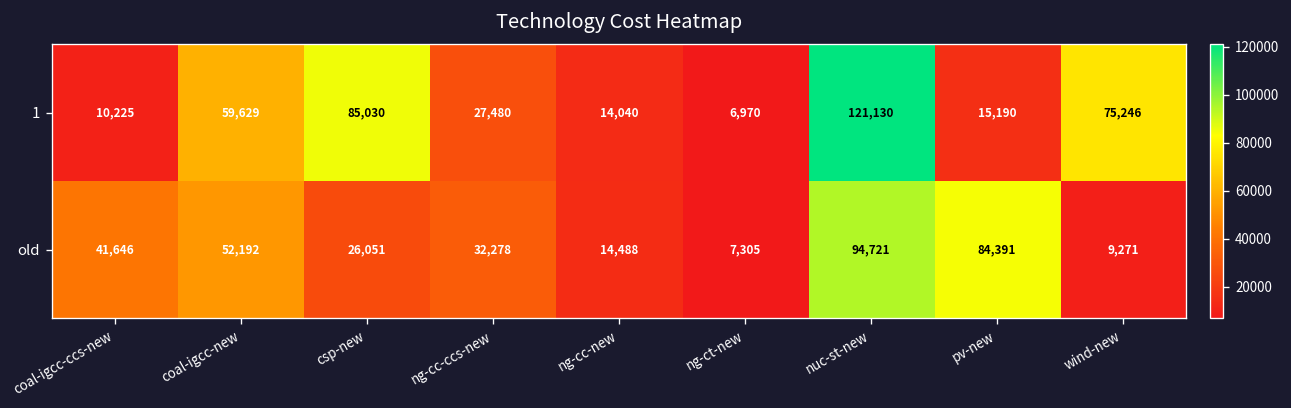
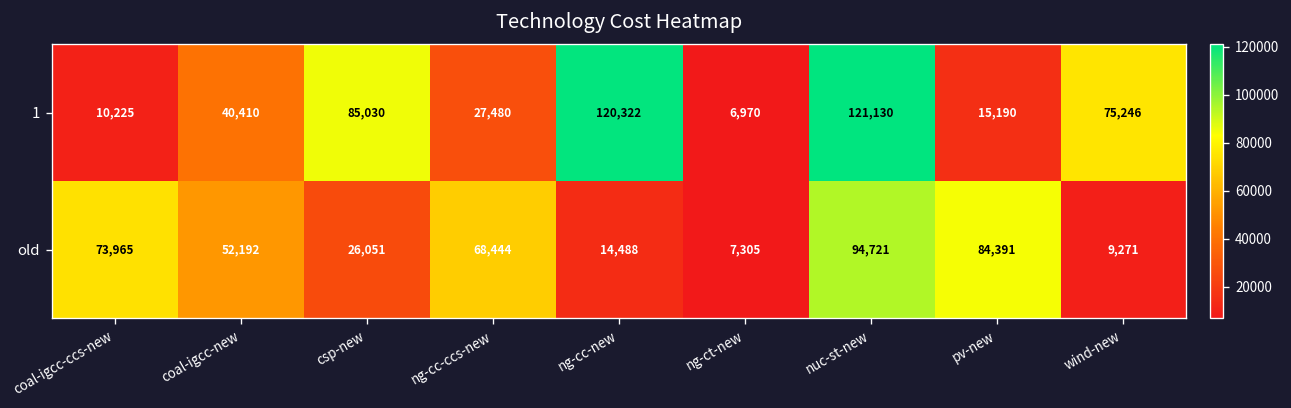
  {
    "1": {
      "coal-igcc-ccs-new": "10,225",
-     "coal-igcc-new": "59,629",
+     "coal-igcc-new": "40,410",
      "csp-new": "85,030",
      "ng-cc-ccs-new": "27,480",
-     "ng-cc-new": "14,040",
+     "ng-cc-new": "120,322",
      "ng-ct-new": "6,970",
      "nuc-st-new": "121,130",
      "pv-new": "15,190",
      "wind-new": "75,246"
    },
    "old": {
-     "coal-igcc-ccs-new": "41,646",
+     "coal-igcc-ccs-new": "73,965",
      "coal-igcc-new": "52,192",
      "csp-new": "26,051",
-     "ng-cc-ccs-new": "32,278",
+     "ng-cc-ccs-new": "68,444",
      "ng-cc-new": "14,488",
      "ng-ct-new": "7,305",
      "nuc-st-new": "94,721",
      "pv-new": "84,391",
      "wind-new": "9,271"
    }
  }
